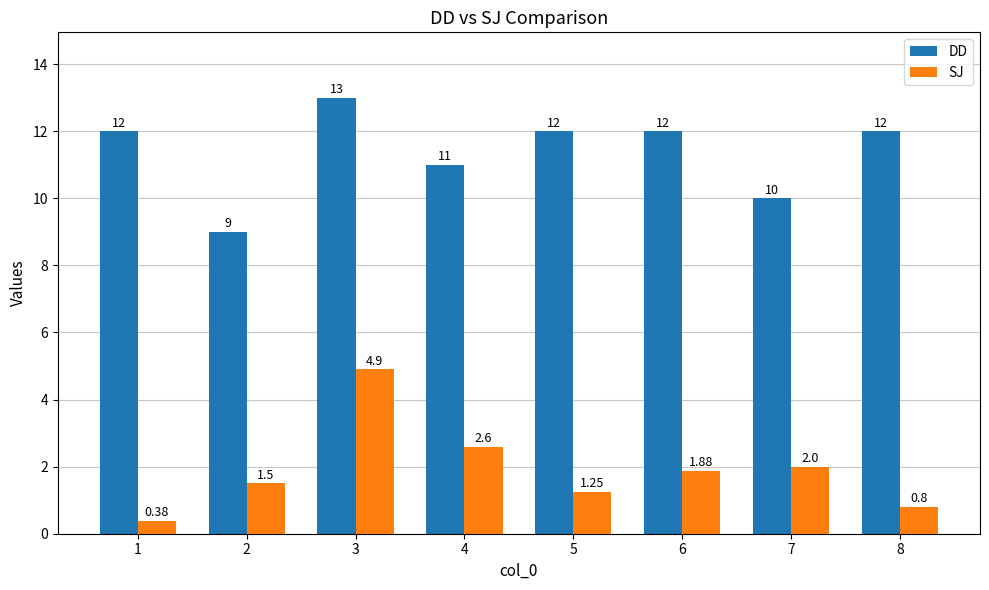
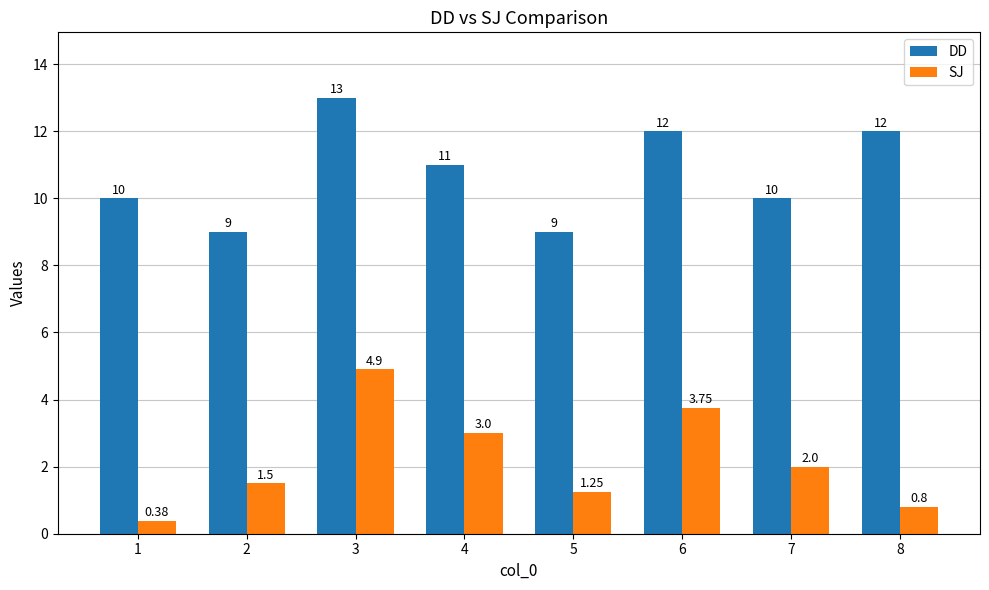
  {
    "DD": {
-     "1": 12,
+     "1": 10,
      "2": 9,
      "3": 13,
      "4": 11,
-     "5": 12,
+     "5": 9,
      "6": 12,
      "7": 10,
      "8": 12
    },
    "SJ": {
      "1": 0.38,
      "2": 1.5,
      "3": 4.9,
-     "4": 2.6,
+     "4": 3.0,
      "5": 1.25,
-     "6": 1.88,
+     "6": 3.75,
      "7": 2.0,
      "8": 0.8
    }
  }
